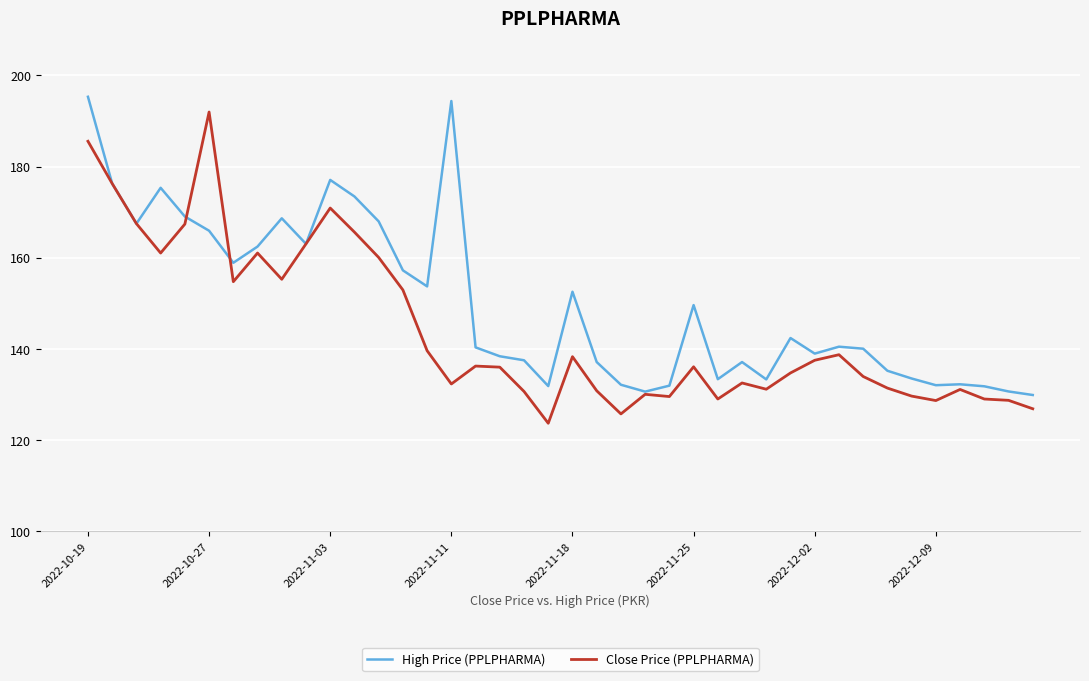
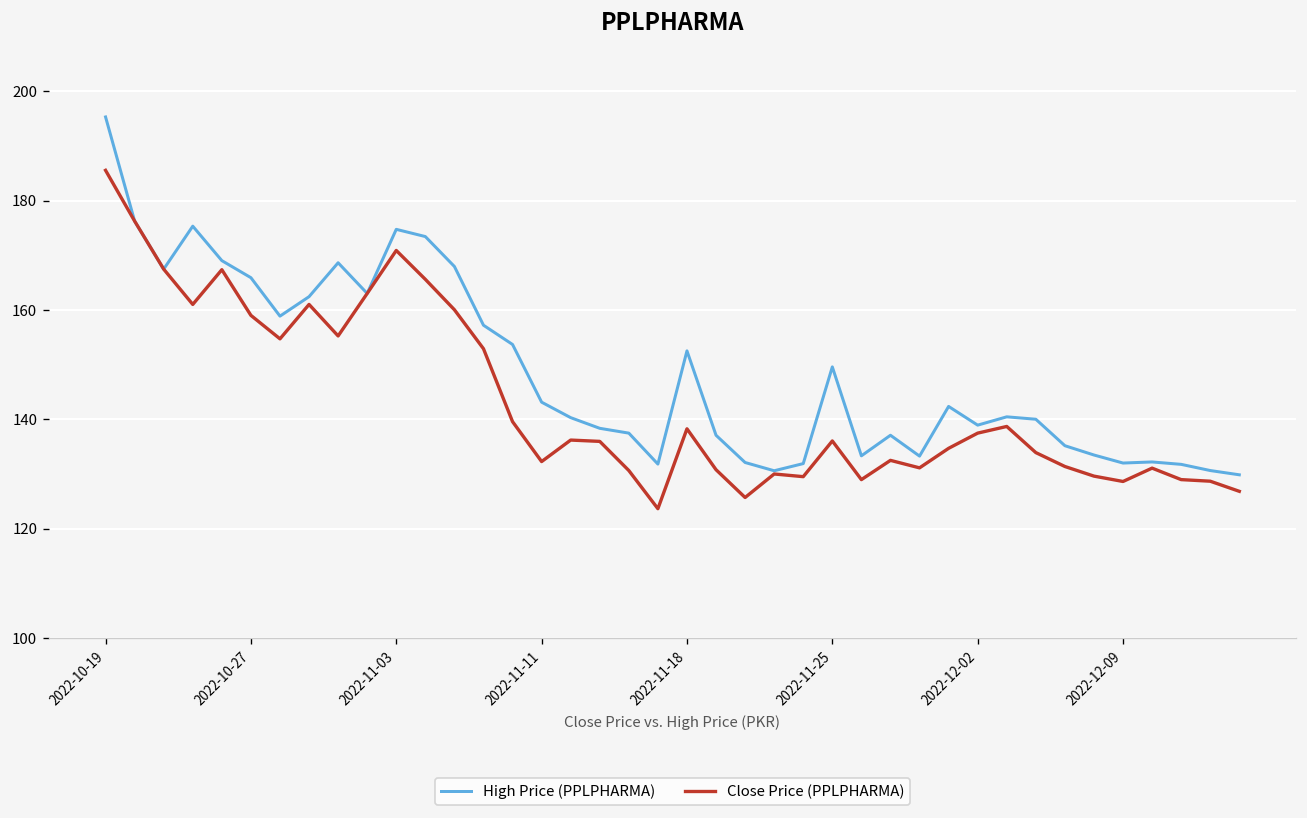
  {
    "High Price (PPLPHARMA)": {
      "2022-10-19": 195,
      "2022-10-27": 166,
-     "2022-11-03": 177,
-     "2022-11-11": 194,
+     "2022-11-03": 175,
+     "2022-11-11": 143,
      "2022-11-18": 153,
      "2022-11-25": 150,
      "2022-12-02": 139,
      "2022-12-09": 132
    },
    "Close Price (PPLPHARMA)": {
      "2022-10-19": 186,
-     "2022-10-27": 192,
+     "2022-10-27": 159,
      "2022-11-03": 171,
      "2022-11-11": 132,
      "2022-11-18": 138,
      "2022-11-25": 136,
      "2022-12-02": 138,
      "2022-12-09": 129
    }
  }
